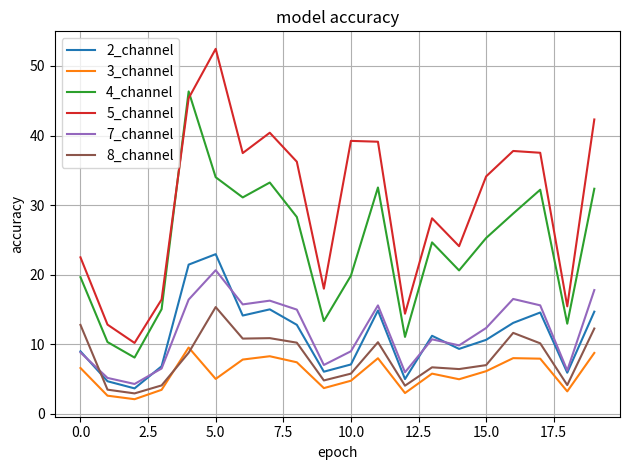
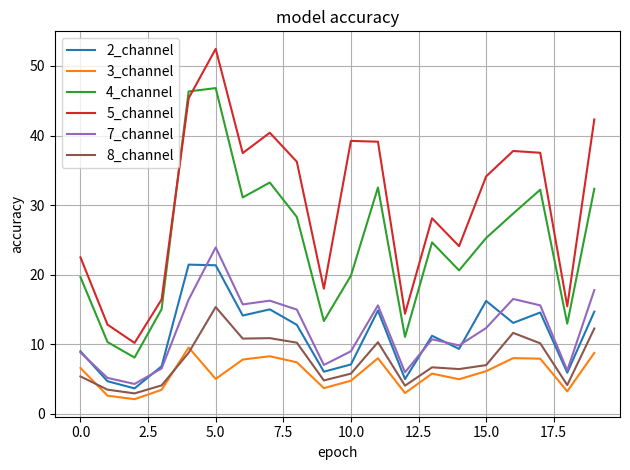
  {
    "2_channel": {
-     "5.0": 23,
+     "5.0": 21,
      "10.0": 7,
-     "15.0": 11
+     "15.0": 16
    },
    "3_channel": {
      "0.0": 7,
      "5.0": 5,
      "10.0": 5,
      "15.0": 6
    },
    "4_channel": {
      "0.0": 20,
-     "5.0": 34,
+     "5.0": 47,
      "10.0": 20,
      "15.0": 25
    },
    "5_channel": {
      "0.0": 23,
      "5.0": 52,
      "10.0": 39,
      "15.0": 34
    },
    "7_channel": {
-     "5.0": 21,
+     "5.0": 24,
      "10.0": 9,
      "15.0": 12
    },
    "8_channel": {
-     "0.0": 13,
+     "0.0": 5,
      "5.0": 15,
      "10.0": 6,
      "15.0": 7
    }
  }
